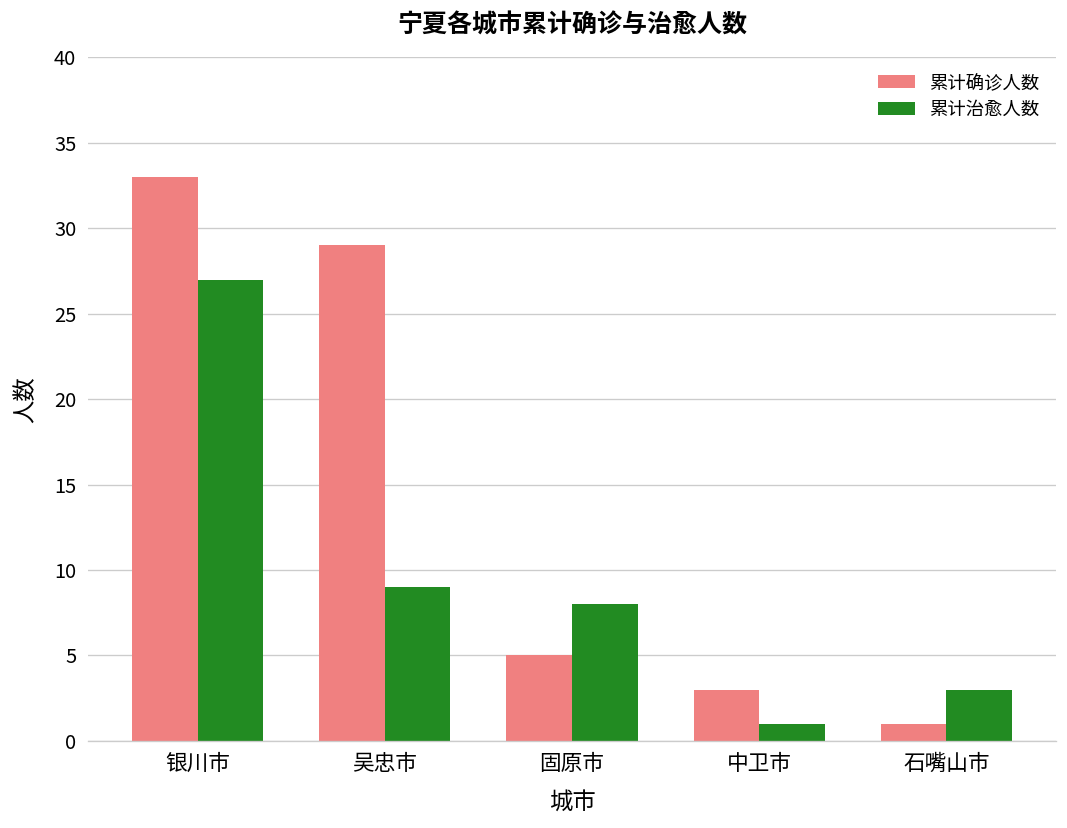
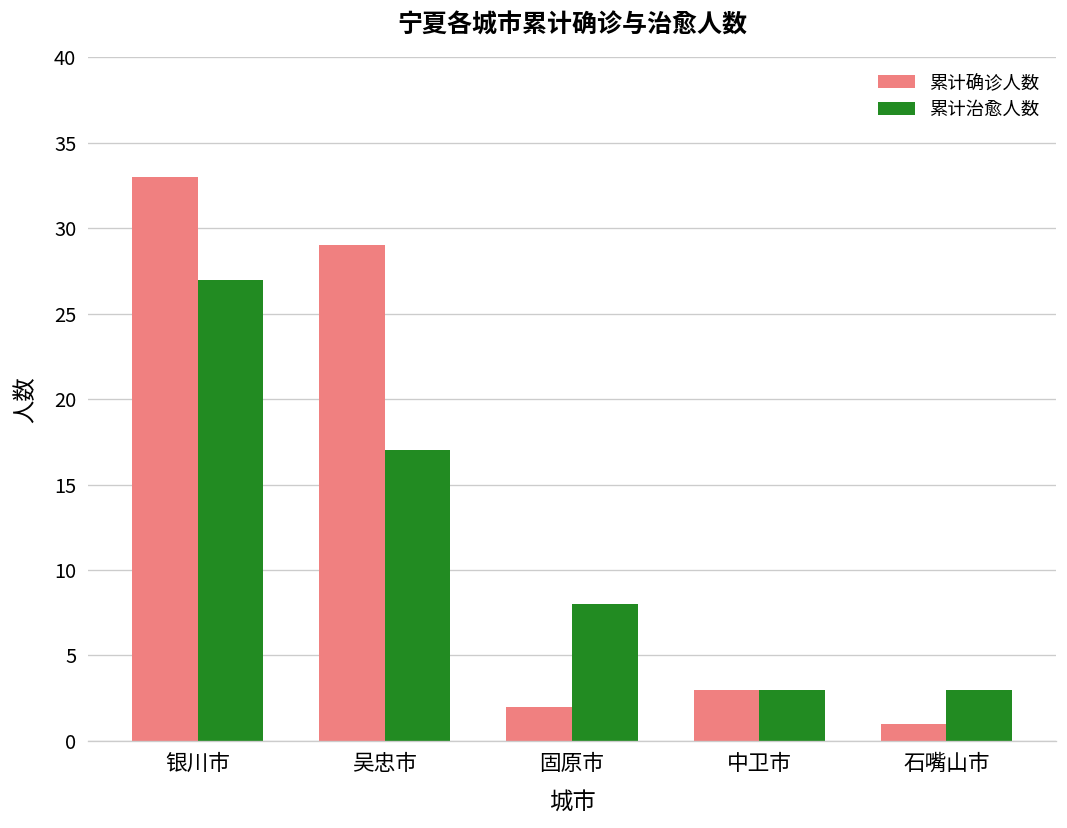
  {
    "累计确诊人数": {
      "银川市": 33,
      "吴忠市": 29,
-     "固原市": 5,
+     "固原市": 2,
      "中卫市": 3,
      "石嘴山市": 1
    },
    "累计治愈人数": {
      "银川市": 27,
-     "吴忠市": 9,
+     "吴忠市": 17,
      "固原市": 8,
-     "中卫市": 1,
+     "中卫市": 3,
      "石嘴山市": 3
    }
  }
